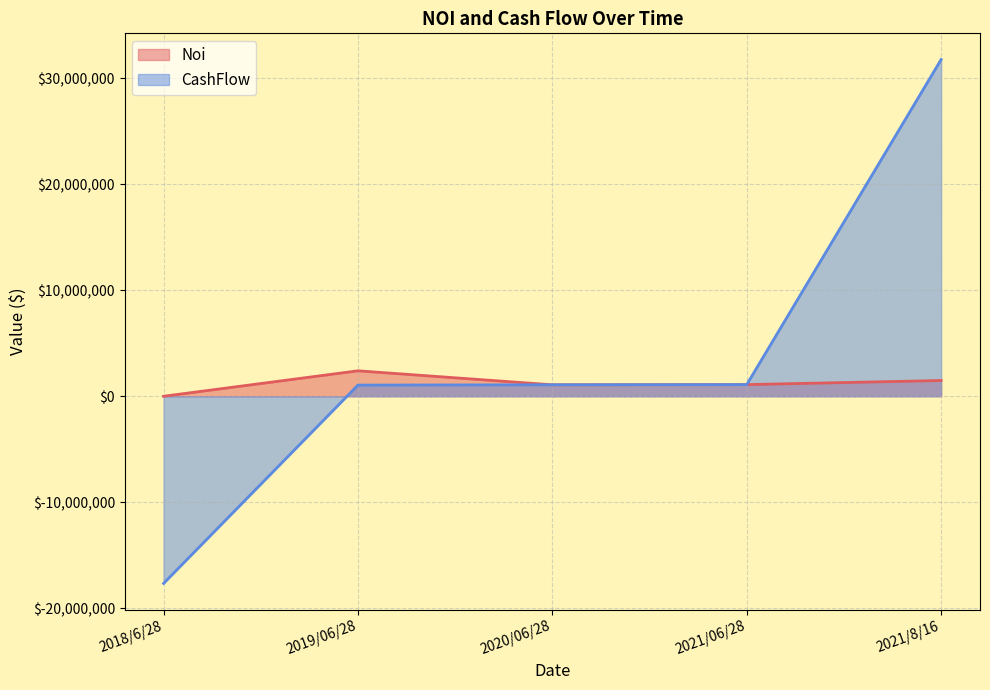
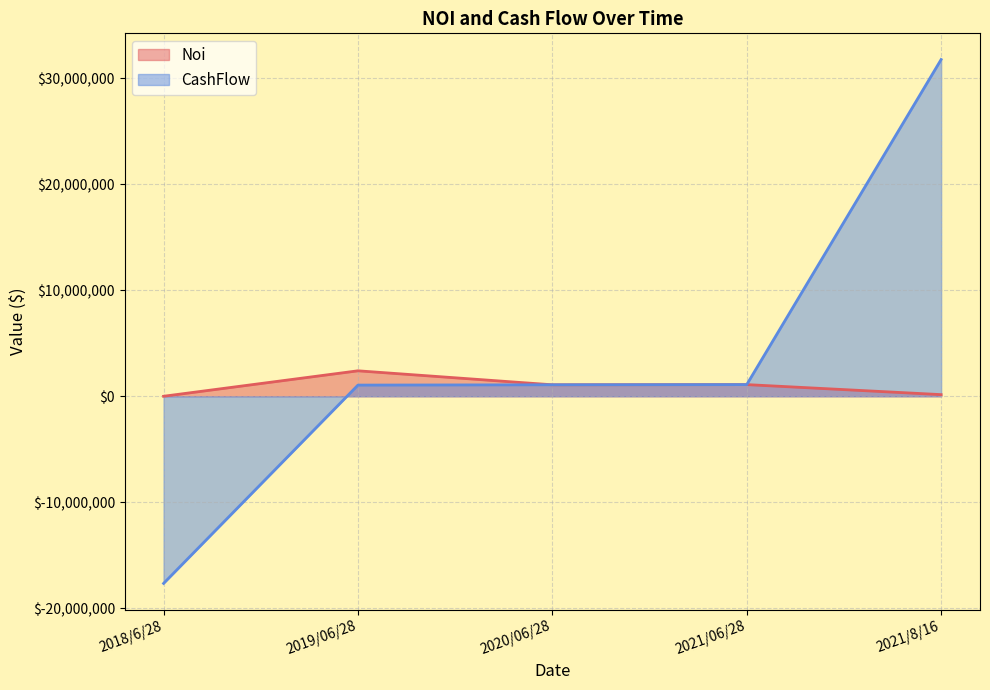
  {
    "Noi": {
      "2019/06/28": "$2,400,000",
-     "2021/8/16": "$1,500,000"
+     "2021/8/16": "$200,000"
    }
  }
